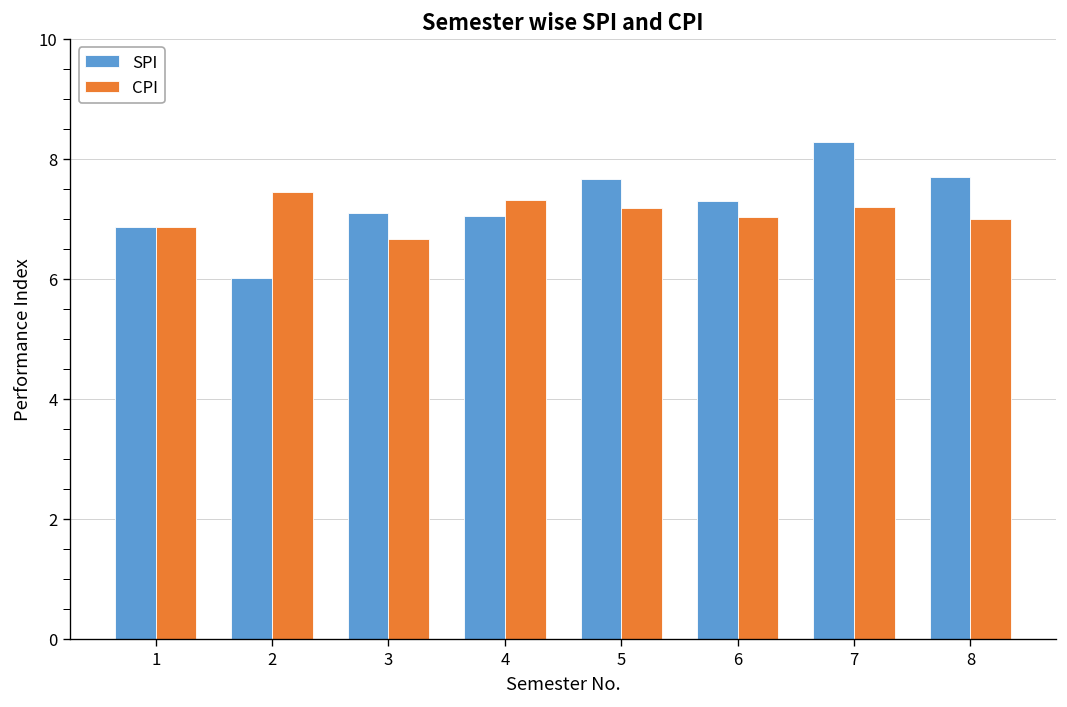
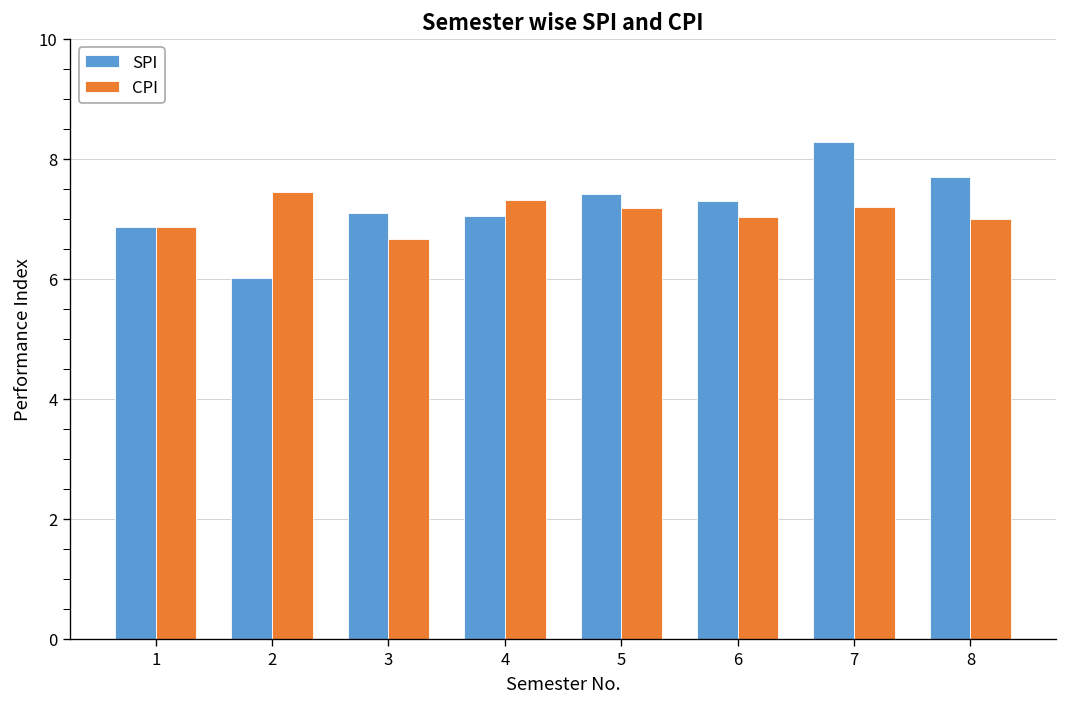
  {
    "SPI": {
      "1": 6.9,
      "2": 6.0,
      "3": 7.1,
      "4": 7.0,
-     "5": 7.7,
+     "5": 7.4,
      "6": 7.3,
      "7": 8.3,
      "8": 7.7
    },
    "CPI": {
      "1": 6.9,
      "2": 7.5,
      "3": 6.7,
      "4": 7.3,
      "5": 7.2,
      "6": 7.0,
      "7": 7.2,
      "8": 7.0
    }
  }
